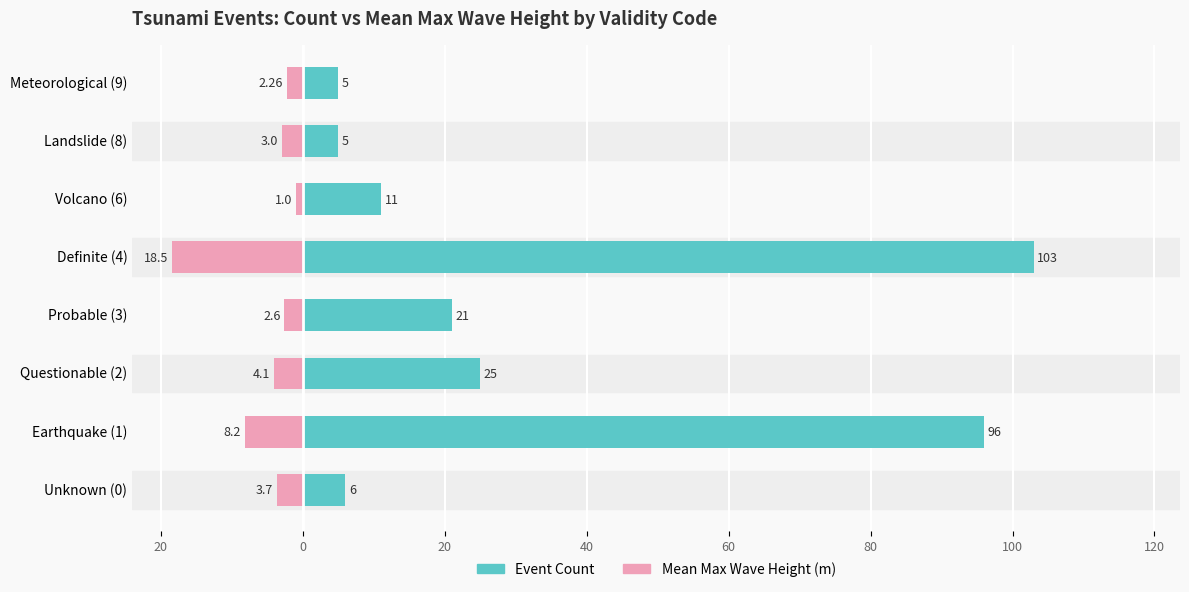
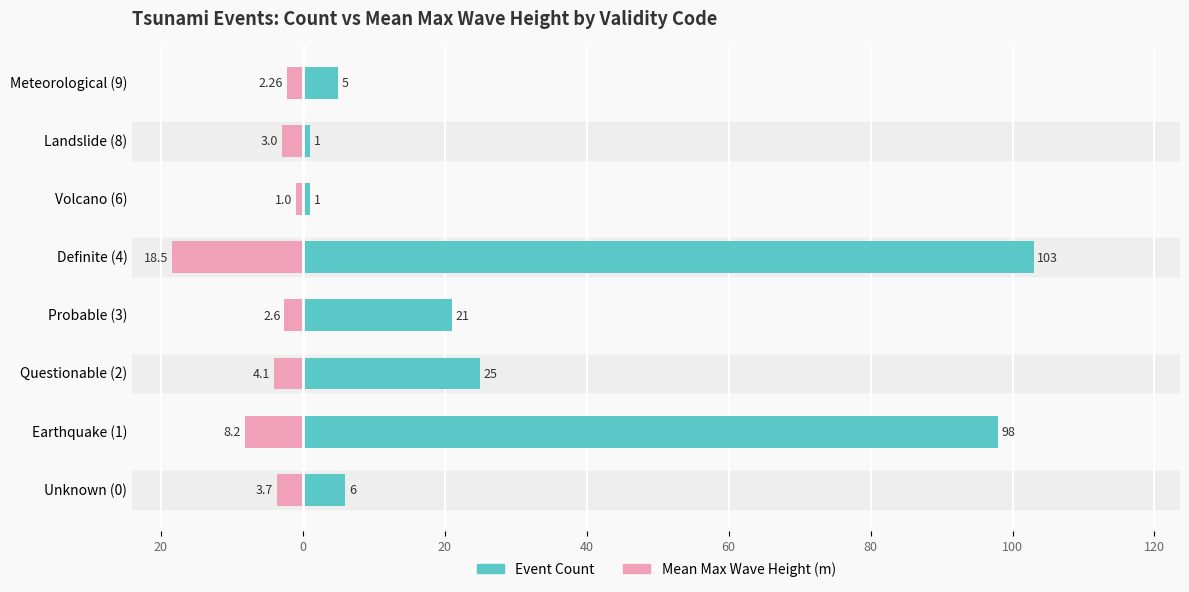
  {
    "Event Count": {
      "Meteorological (9)": 5,
-     "Landslide (8)": 5,
-     "Volcano (6)": 11,
+     "Landslide (8)": 1,
+     "Volcano (6)": 1,
      "Definite (4)": 103,
      "Probable (3)": 21,
      "Questionable (2)": 25,
-     "Earthquake (1)": 96,
+     "Earthquake (1)": 98,
      "Unknown (0)": 6
    }
  }
